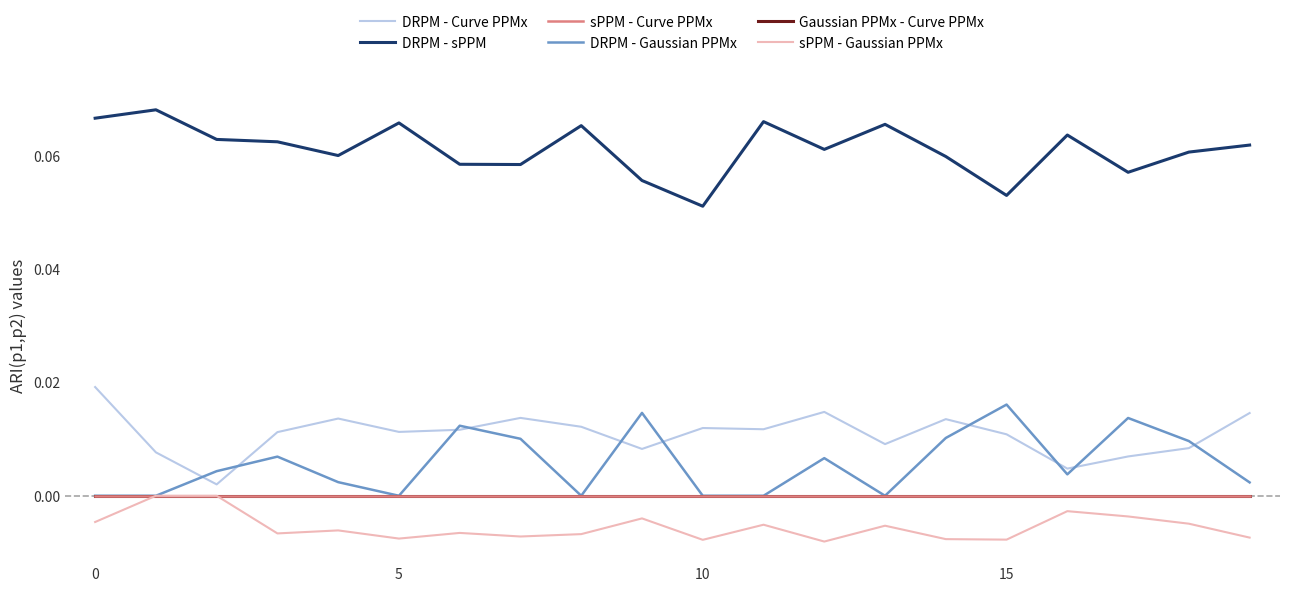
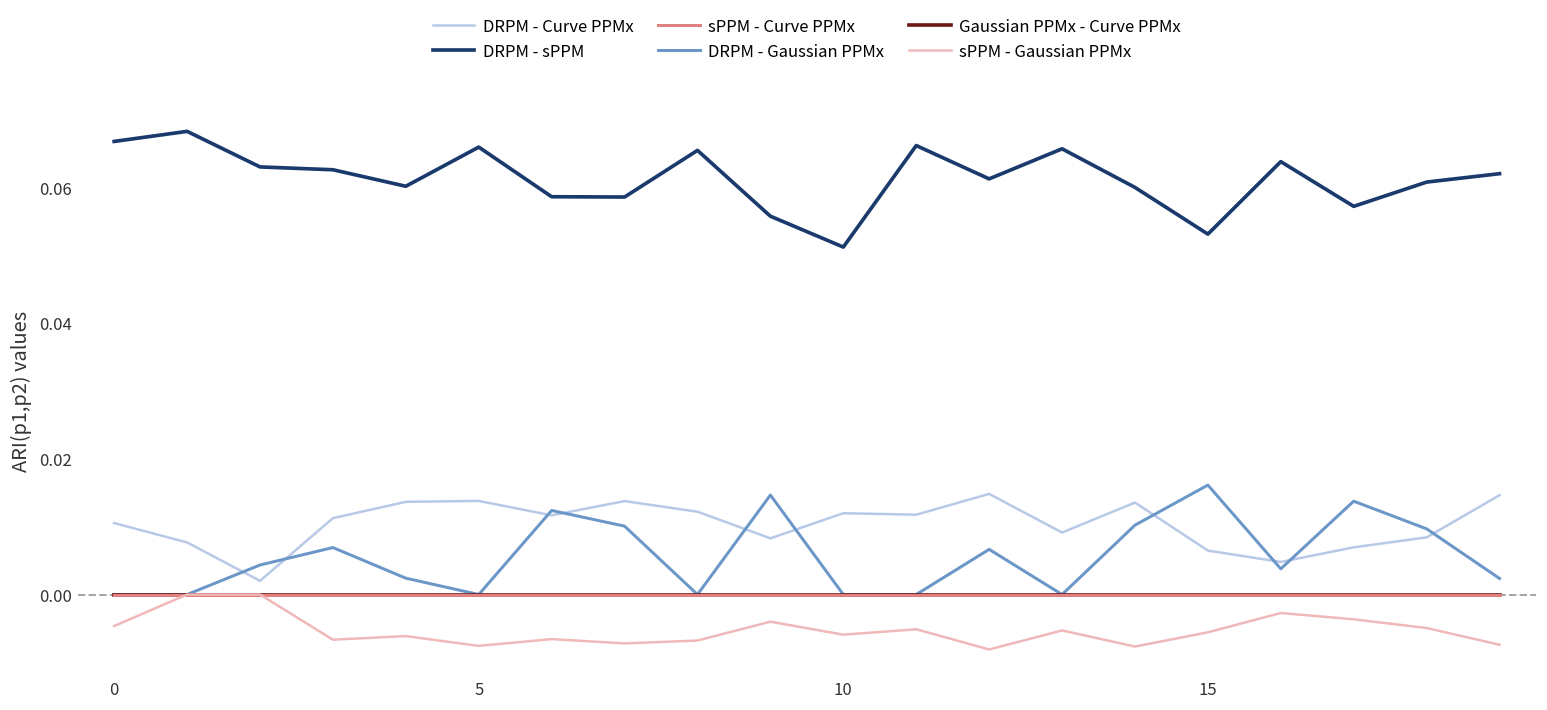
  {
    "DRPM - Curve PPMx": {
-     "0": 0.019,
-     "5": 0.011,
+     "0": 0.011,
+     "5": 0.014,
      "10": 0.012,
-     "15": 0.011
+     "15": 0.006
    },
    "DRPM - Gaussian PPMx": {
      "15": 0.016
    },
    "DRPM - sPPM": {
      "0": 0.067,
      "5": 0.066,
      "10": 0.051,
      "15": 0.053
    },
    "sPPM - Curve PPMx": {
      "15": 0.000
    },
    "sPPM - Gaussian PPMx": {
      "0": -0.005,
      "5": -0.008,
-     "10": -0.008,
-     "15": -0.008
+     "10": -0.006,
+     "15": -0.006
    }
  }
